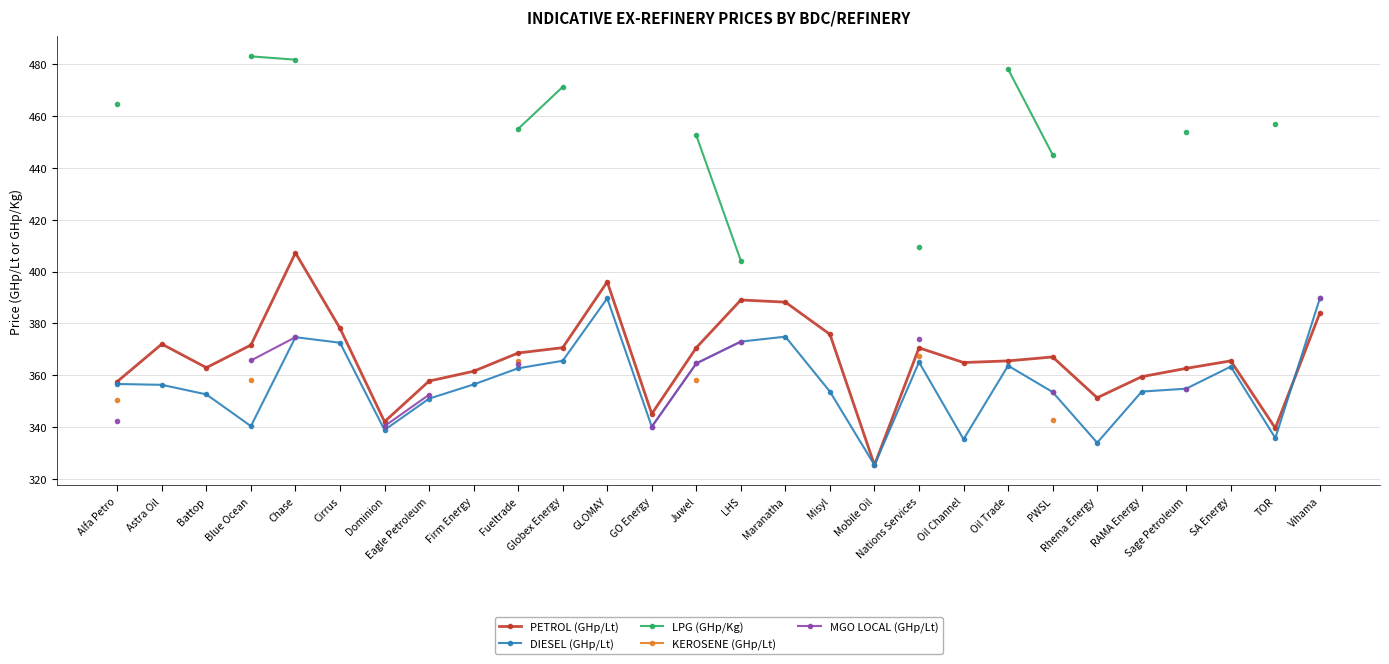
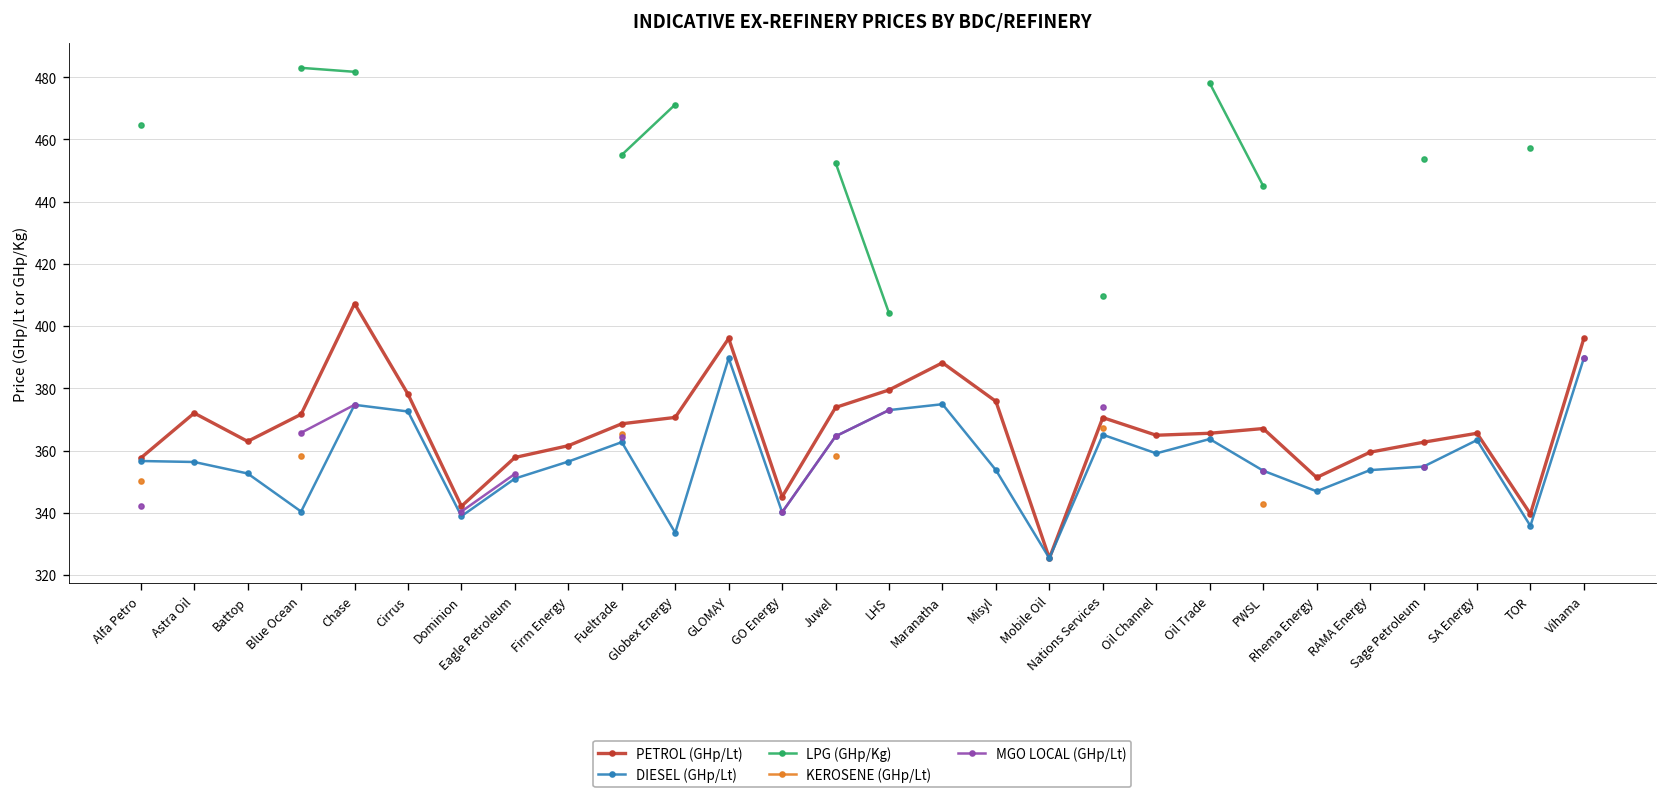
  {
    "PETROL (GHp/Lt)": {
      "Astra Oil": 372,
      "Battop": 363,
      "Blue Ocean": 372,
      "Chase": 407,
      "Cirrus": 378,
      "Dominion": 342,
      "Eagle Petroleum": 358,
      "Firm Energy": 362,
      "Fueltrade": 369,
      "Globex Energy": 371,
      "GLOMAY": 396,
      "GO Energy": 345,
-     "Juwel": 371,
-     "LHS": 389,
+     "Juwel": 374,
+     "LHS": 379,
      "Maranatha": 388,
      "Misyl": 376,
      "Nations Services": 371,
      "Oil Channel": 365,
      "Oil Trade": 366,
      "PWSL": 367,
      "Rhema Energy": 351,
      "RAMA Energy": 359,
      "Sage Petroleum": 363,
      "SA Energy": 366,
      "TOR": 340,
-     "Vihama": 384
+     "Vihama": 396
    },
    "DIESEL (GHp/Lt)": {
      "Astra Oil": 356,
      "Battop": 353,
      "Blue Ocean": 340,
      "Cirrus": 373,
      "Dominion": 339,
      "Eagle Petroleum": 351,
      "Firm Energy": 356,
      "Fueltrade": 363,
-     "Globex Energy": 366,
+     "Globex Energy": 334,
      "GLOMAY": 390,
      "Maranatha": 375,
      "Misyl": 354,
      "Nations Services": 365,
-     "Oil Channel": 335,
+     "Oil Channel": 359,
      "Oil Trade": 364,
-     "Rhema Energy": 334,
+     "Rhema Energy": 347,
      "RAMA Energy": 354,
      "SA Energy": 363,
      "TOR": 336
    },
    "LPG (GHp/Kg)": {
      "Alfa Petro": 465,
      "Blue Ocean": 483,
      "Chase": 482,
      "Fueltrade": 455,
      "Globex Energy": 471,
      "Juwel": 452,
      "LHS": 404,
      "Nations Services": 410,
      "Oil Trade": 478,
      "PWSL": 445,
      "Sage Petroleum": 454,
      "TOR": 457
    },
    "KEROSENE (GHp/Lt)": {
      "Alfa Petro": 350,
      "Blue Ocean": 358,
      "Fueltrade": 365,
      "Juwel": 358,
      "Nations Services": 367,
      "PWSL": 343
    },
    "MGO LOCAL (GHp/Lt)": {
      "Alfa Petro": 342,
      "Blue Ocean": 366,
      "Dominion": 340,
      "Eagle Petroleum": 352,
      "Fueltrade": 364,
      "Nations Services": 374
    }
  }
